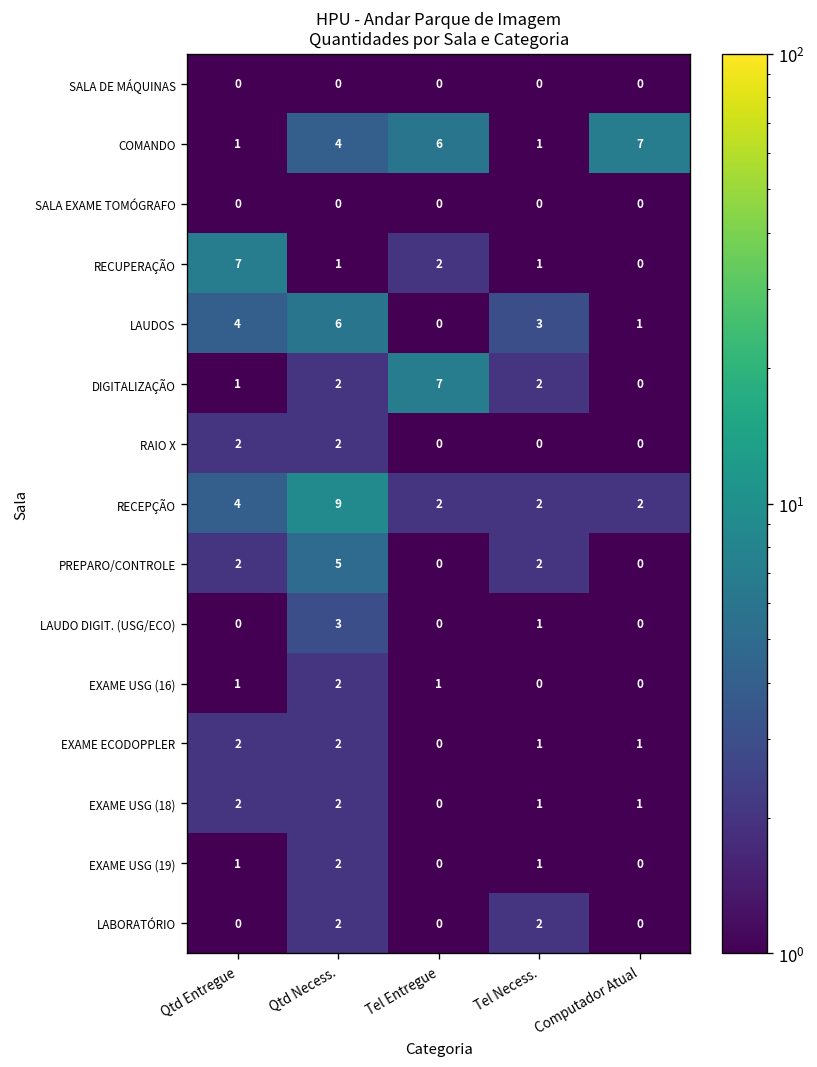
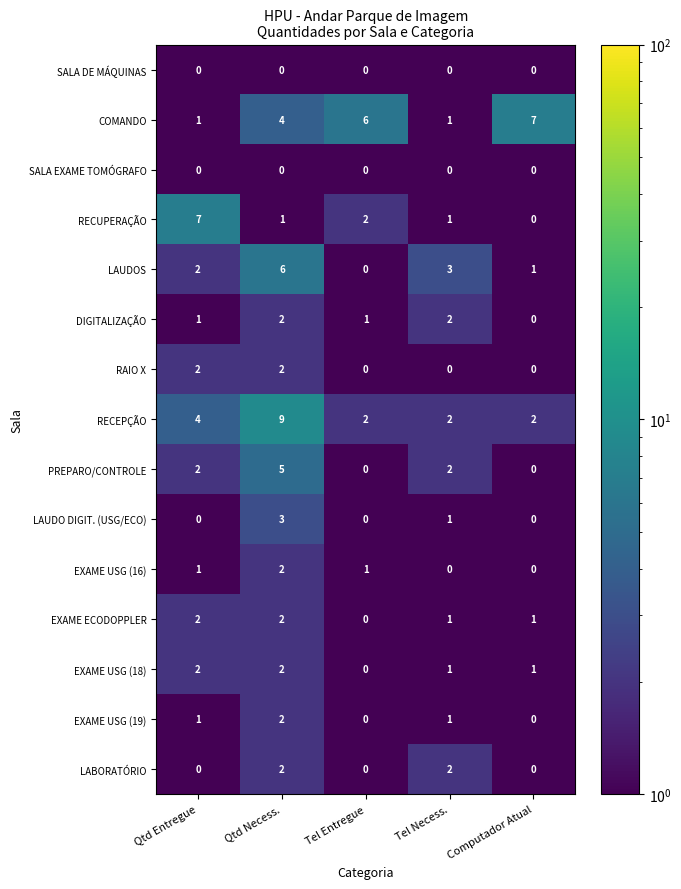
  {
    "SALA DE MÁQUINAS": {
      "Qtd Entregue": 0,
      "Qtd Necess.": 0,
      "Tel Entregue": 0,
      "Tel Necess.": 0,
      "Computador Atual": 0
    },
    "COMANDO": {
      "Qtd Entregue": 1,
      "Qtd Necess.": 4,
      "Tel Entregue": 6,
      "Tel Necess.": 1,
      "Computador Atual": 7
    },
    "SALA EXAME TOMÓGRAFO": {
      "Qtd Entregue": 0,
      "Qtd Necess.": 0,
      "Tel Entregue": 0,
      "Tel Necess.": 0,
      "Computador Atual": 0
    },
    "RECUPERAÇÃO": {
      "Qtd Entregue": 7,
      "Qtd Necess.": 1,
      "Tel Entregue": 2,
      "Tel Necess.": 1,
      "Computador Atual": 0
    },
    "LAUDOS": {
-     "Qtd Entregue": 4,
+     "Qtd Entregue": 2,
      "Qtd Necess.": 6,
      "Tel Entregue": 0,
      "Tel Necess.": 3,
      "Computador Atual": 1
    },
    "DIGITALIZAÇÃO": {
      "Qtd Entregue": 1,
      "Qtd Necess.": 2,
-     "Tel Entregue": 7,
+     "Tel Entregue": 1,
      "Tel Necess.": 2,
      "Computador Atual": 0
    },
    "RAIO X": {
      "Qtd Entregue": 2,
      "Qtd Necess.": 2,
      "Tel Entregue": 0,
      "Tel Necess.": 0,
      "Computador Atual": 0
    },
    "RECEPÇÃO": {
      "Qtd Entregue": 4,
      "Qtd Necess.": 9,
      "Tel Entregue": 2,
      "Tel Necess.": 2,
      "Computador Atual": 2
    },
    "PREPARO/CONTROLE": {
      "Qtd Entregue": 2,
      "Qtd Necess.": 5,
      "Tel Entregue": 0,
      "Tel Necess.": 2,
      "Computador Atual": 0
    },
    "LAUDO DIGIT. (USG/ECO)": {
      "Qtd Entregue": 0,
      "Qtd Necess.": 3,
      "Tel Entregue": 0,
      "Tel Necess.": 1,
      "Computador Atual": 0
    },
    "EXAME USG (16)": {
      "Qtd Entregue": 1,
      "Qtd Necess.": 2,
      "Tel Entregue": 1,
      "Tel Necess.": 0,
      "Computador Atual": 0
    },
    "EXAME ECODOPPLER": {
      "Qtd Entregue": 2,
      "Qtd Necess.": 2,
      "Tel Entregue": 0,
      "Tel Necess.": 1,
      "Computador Atual": 1
    },
    "EXAME USG (18)": {
      "Qtd Entregue": 2,
      "Qtd Necess.": 2,
      "Tel Entregue": 0,
      "Tel Necess.": 1,
      "Computador Atual": 1
    },
    "EXAME USG (19)": {
      "Qtd Entregue": 1,
      "Qtd Necess.": 2,
      "Tel Entregue": 0,
      "Tel Necess.": 1,
      "Computador Atual": 0
    },
    "LABORATÓRIO": {
      "Qtd Entregue": 0,
      "Qtd Necess.": 2,
      "Tel Entregue": 0,
      "Tel Necess.": 2,
      "Computador Atual": 0
    }
  }
